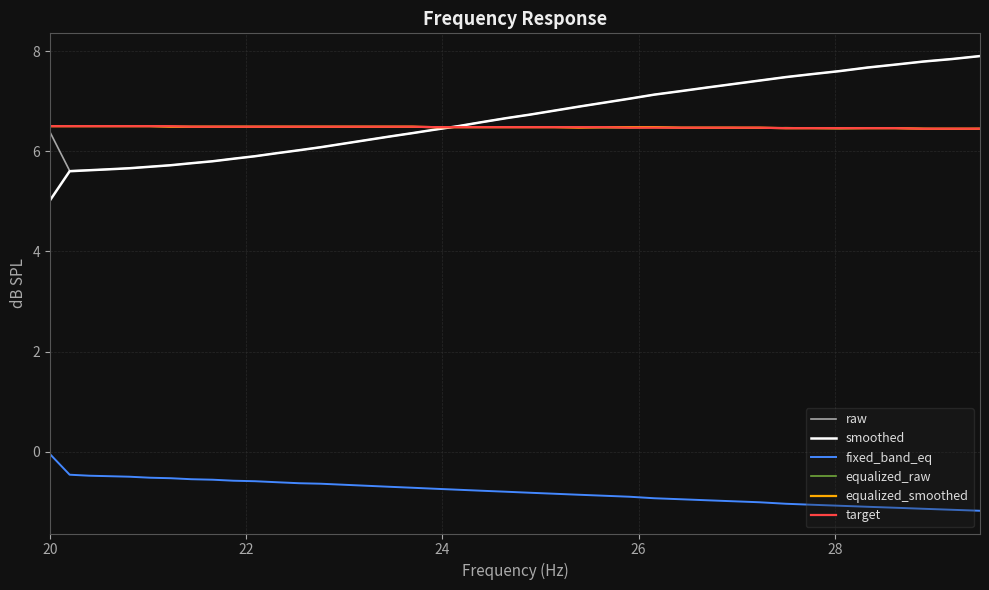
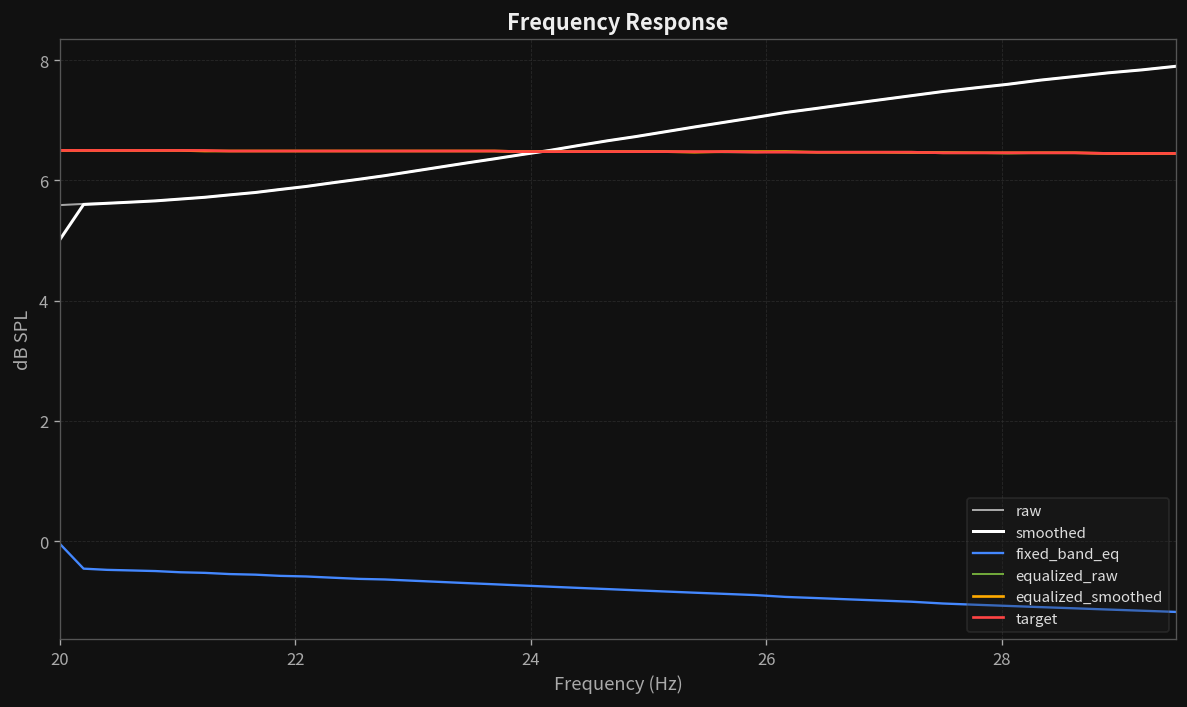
  {
    "raw": {
-     "20": 6.4
+     "20": 5.6
    },
    "smoothed": {
      "20": 5.0
    },
    "fixed_band_eq": {
      "20": -0.1
    }
  }
